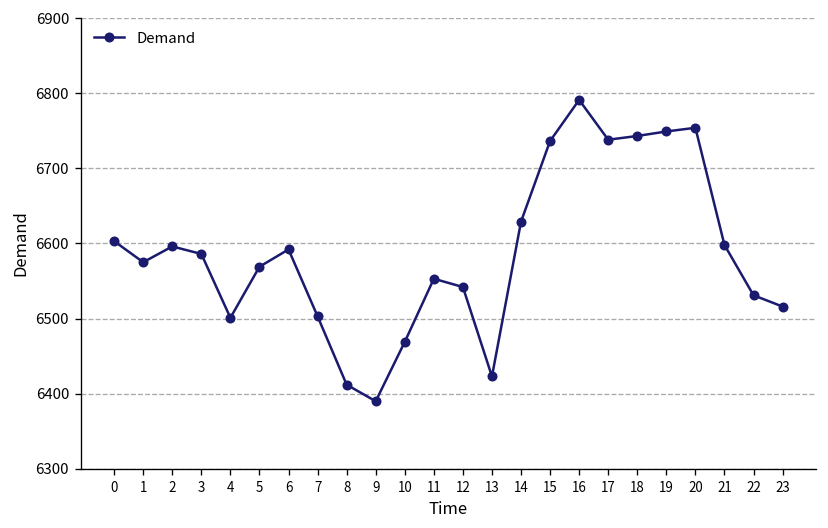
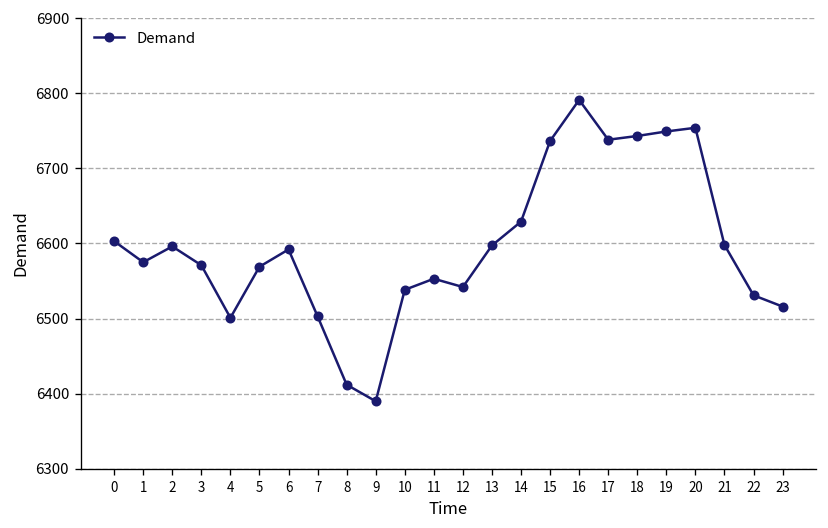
  {
    "0": 6600,
    "1": 6580,
    "2": 6600,
-   "3": 6590,
+   "3": 6570,
    "4": 6500,
    "5": 6570,
    "6": 6590,
    "7": 6500,
    "8": 6410,
    "9": 6390,
-   "10": 6470,
+   "10": 6540,
    "11": 6550,
    "12": 6540,
-   "13": 6420,
+   "13": 6600,
    "14": 6630,
    "15": 6740,
    "16": 6790,
    "17": 6740,
    "18": 6740,
    "19": 6750,
    "20": 6750,
    "21": 6600,
    "22": 6530,
    "23": 6520
  }
